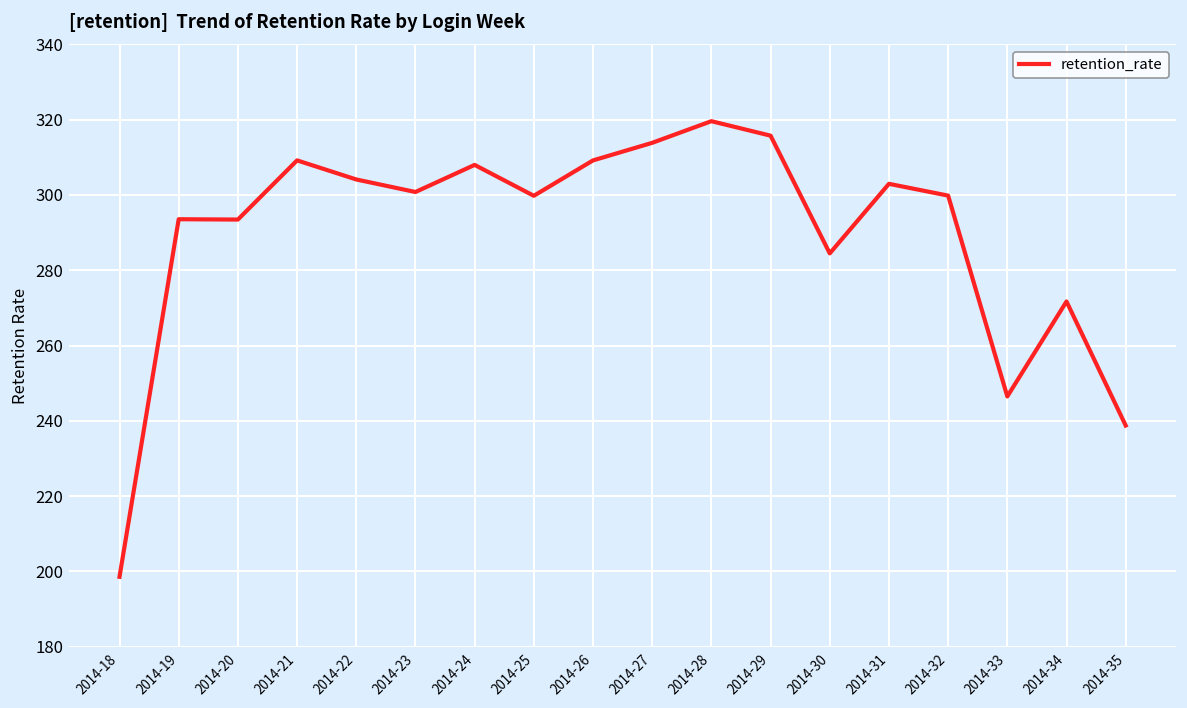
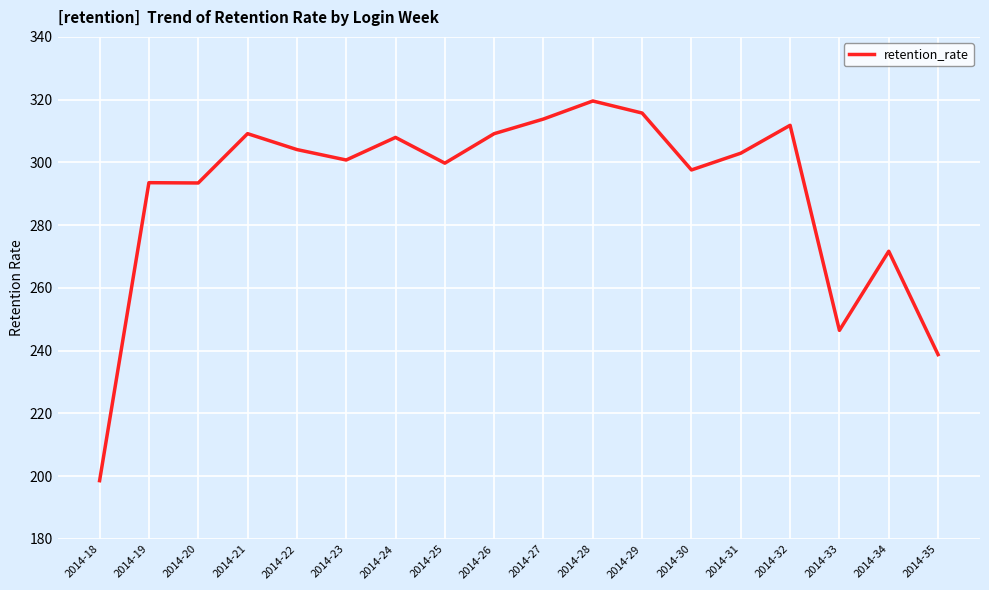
  {
    "2014-18": 199,
    "2014-19": 294,
    "2014-20": 293,
    "2014-21": 309,
    "2014-22": 304,
    "2014-23": 301,
    "2014-24": 308,
    "2014-25": 300,
    "2014-26": 309,
    "2014-27": 314,
    "2014-28": 320,
    "2014-29": 316,
-   "2014-30": 284,
+   "2014-30": 298,
    "2014-31": 303,
-   "2014-32": 300,
+   "2014-32": 312,
    "2014-33": 246,
    "2014-34": 272,
    "2014-35": 239
  }
